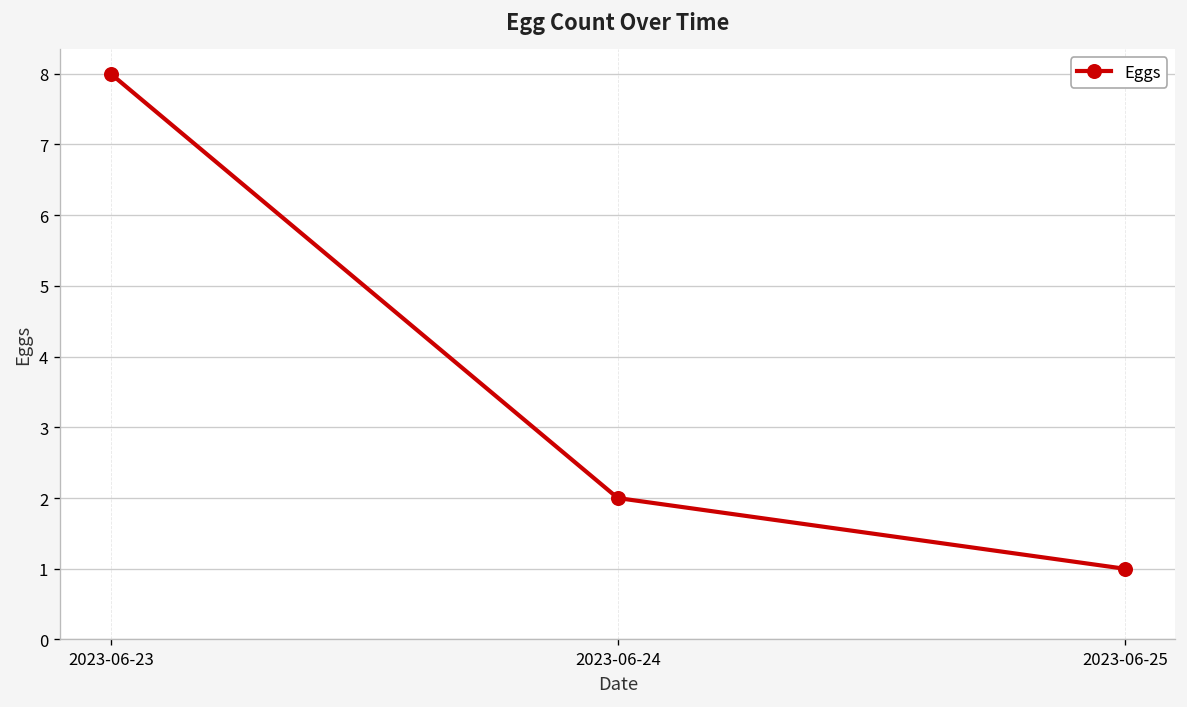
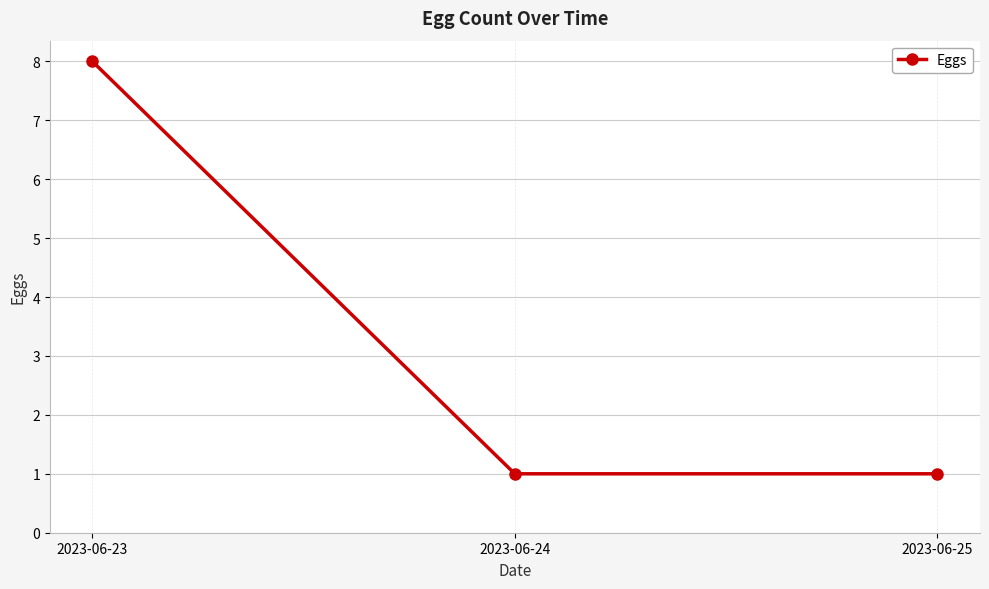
  {
    "2023-06-23": 8,
-   "2023-06-24": 2,
+   "2023-06-24": 1,
    "2023-06-25": 1
  }
